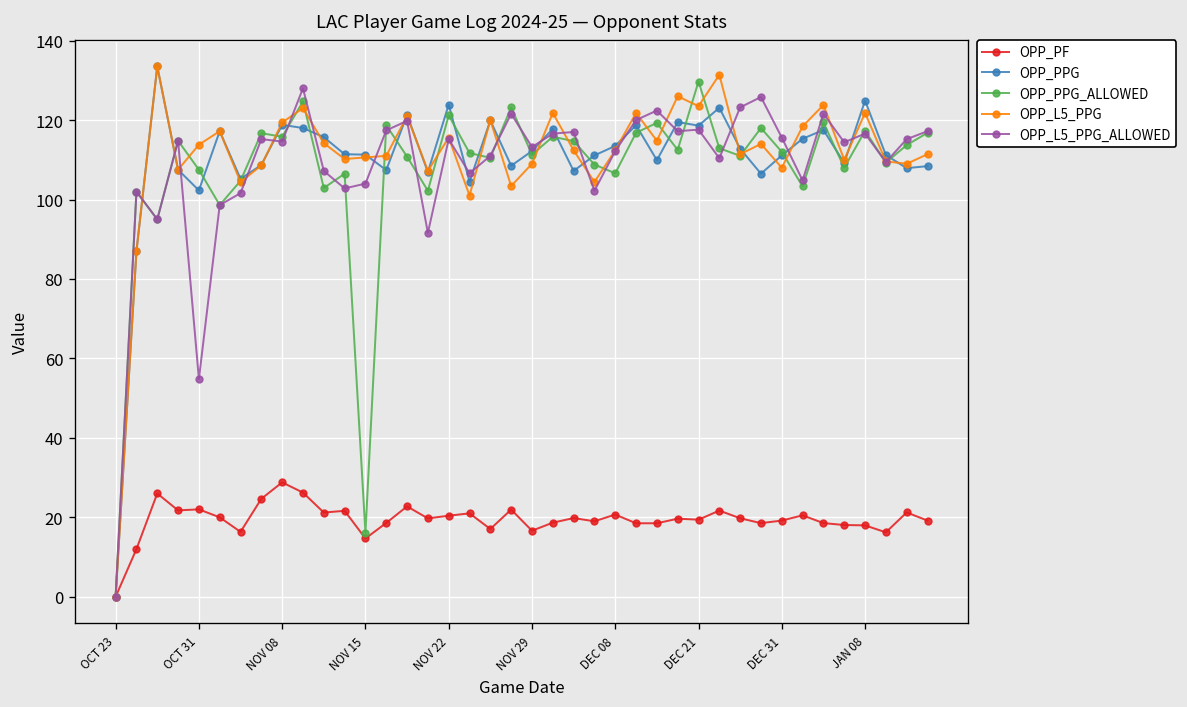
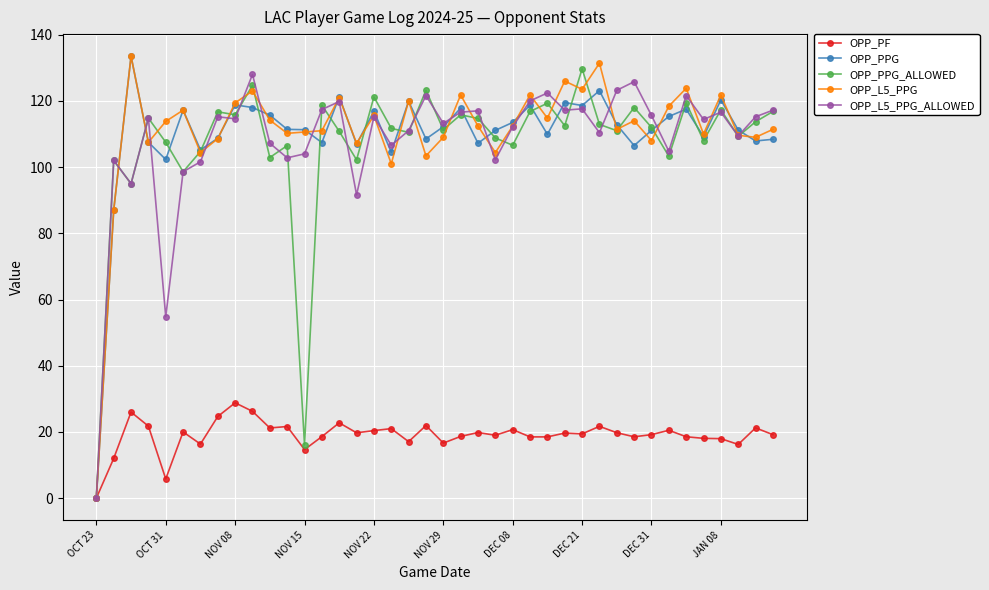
  {
    "OPP_PF": {
-     "OCT 31": 22,
+     "OCT 31": 6,
      "NOV 08": 29,
      "NOV 15": 15,
      "NOV 22": 20,
      "NOV 29": 17,
      "DEC 08": 21,
      "DEC 21": 19,
      "DEC 31": 19,
      "JAN 08": 18
    },
    "OPP_PPG": {
      "OCT 31": 102,
-     "NOV 22": 124,
+     "NOV 22": 117,
      "NOV 29": 112,
      "DEC 08": 114,
      "DEC 21": 119,
      "DEC 31": 111,
-     "JAN 08": 125
+     "JAN 08": 120
    },
    "OPP_PPG_ALLOWED": {
      "OCT 31": 108,
      "NOV 08": 116,
      "NOV 15": 16,
      "NOV 22": 121,
      "NOV 29": 111,
      "DEC 08": 107,
      "DEC 21": 130,
      "DEC 31": 112
    },
    "OPP_L5_PPG": {
      "OCT 31": 114,
      "NOV 29": 109,
      "DEC 21": 124,
      "DEC 31": 108,
      "JAN 08": 122
    },
    "OPP_L5_PPG_ALLOWED": {
      "OCT 31": 55,
      "NOV 08": 115,
      "NOV 15": 104,
      "NOV 29": 113,
      "DEC 21": 118,
      "DEC 31": 116
    }
  }
